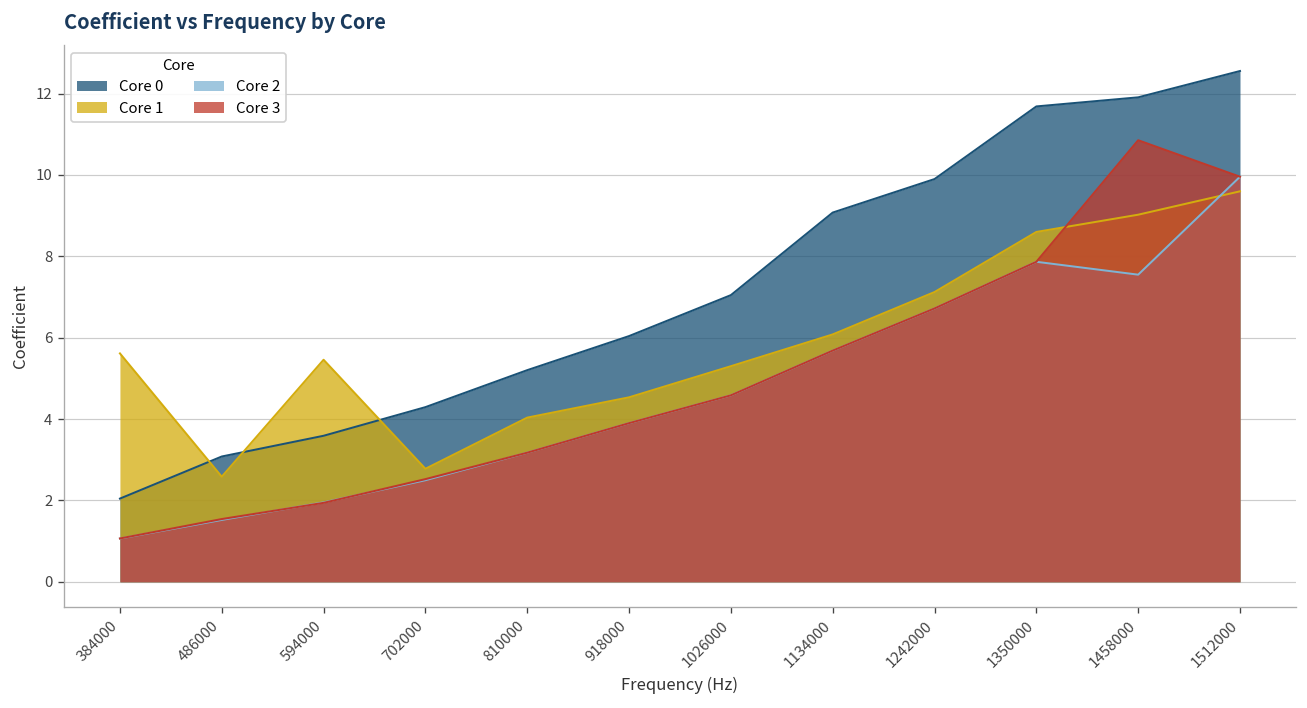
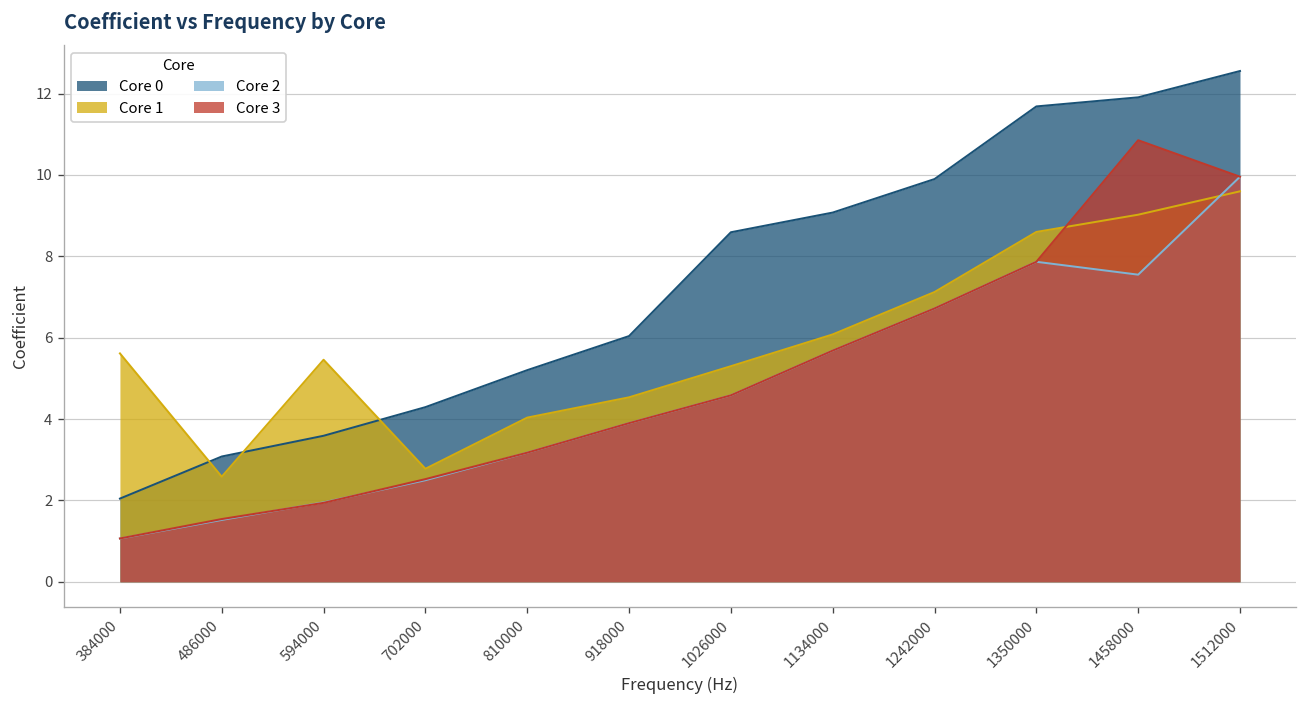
  {
    "Core 0": {
      "384000": 2.0,
      "486000": 3.1,
      "594000": 3.6,
      "702000": 4.3,
      "810000": 5.2,
      "918000": 6.0,
-     "1026000": 7.0,
+     "1026000": 8.6,
      "1134000": 9.1,
      "1242000": 9.9,
      "1350000": 11.7,
      "1458000": 11.9,
      "1512000": 12.6
    },
    "Core 1": {
      "384000": 5.6,
      "486000": 2.6,
      "594000": 5.5,
      "702000": 2.8,
      "810000": 4.0,
      "918000": 4.5,
      "1026000": 5.3,
      "1134000": 6.1,
      "1242000": 7.1,
      "1350000": 8.6,
      "1458000": 9.0,
      "1512000": 9.6
    },
    "Core 2": {
      "1458000": 7.5
    },
    "Core 3": {
      "1458000": 10.9
    }
  }
